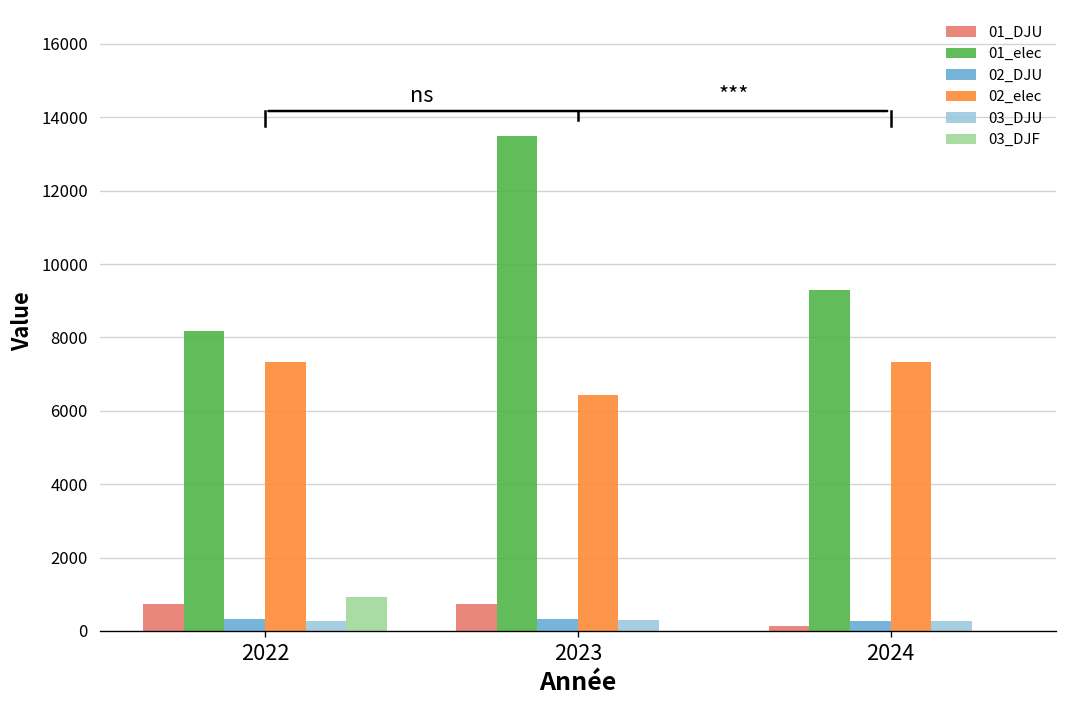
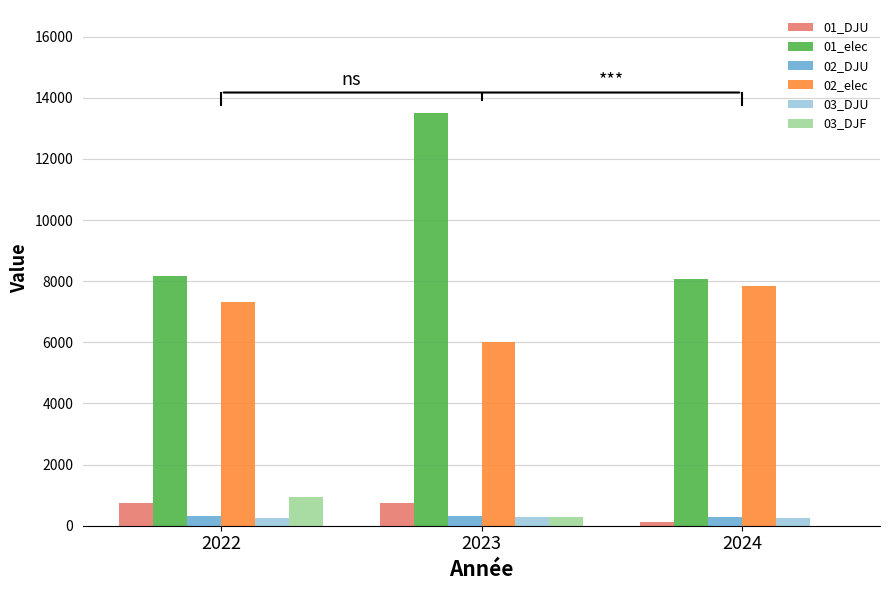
  {
    "01_DJU": {
      "2022": 700,
      "2023": 700,
      "2024": 100
    },
    "01_elec": {
      "2022": 8200,
      "2023": 13500,
-     "2024": 9300
+     "2024": 8100
    },
    "02_elec": {
      "2022": 7300,
-     "2023": 6400,
-     "2024": 7300
+     "2023": 6000,
+     "2024": 7900
    },
    "03_DJF": {
      "2022": 900,
-     "2023": 0
+     "2023": 300
    }
  }
